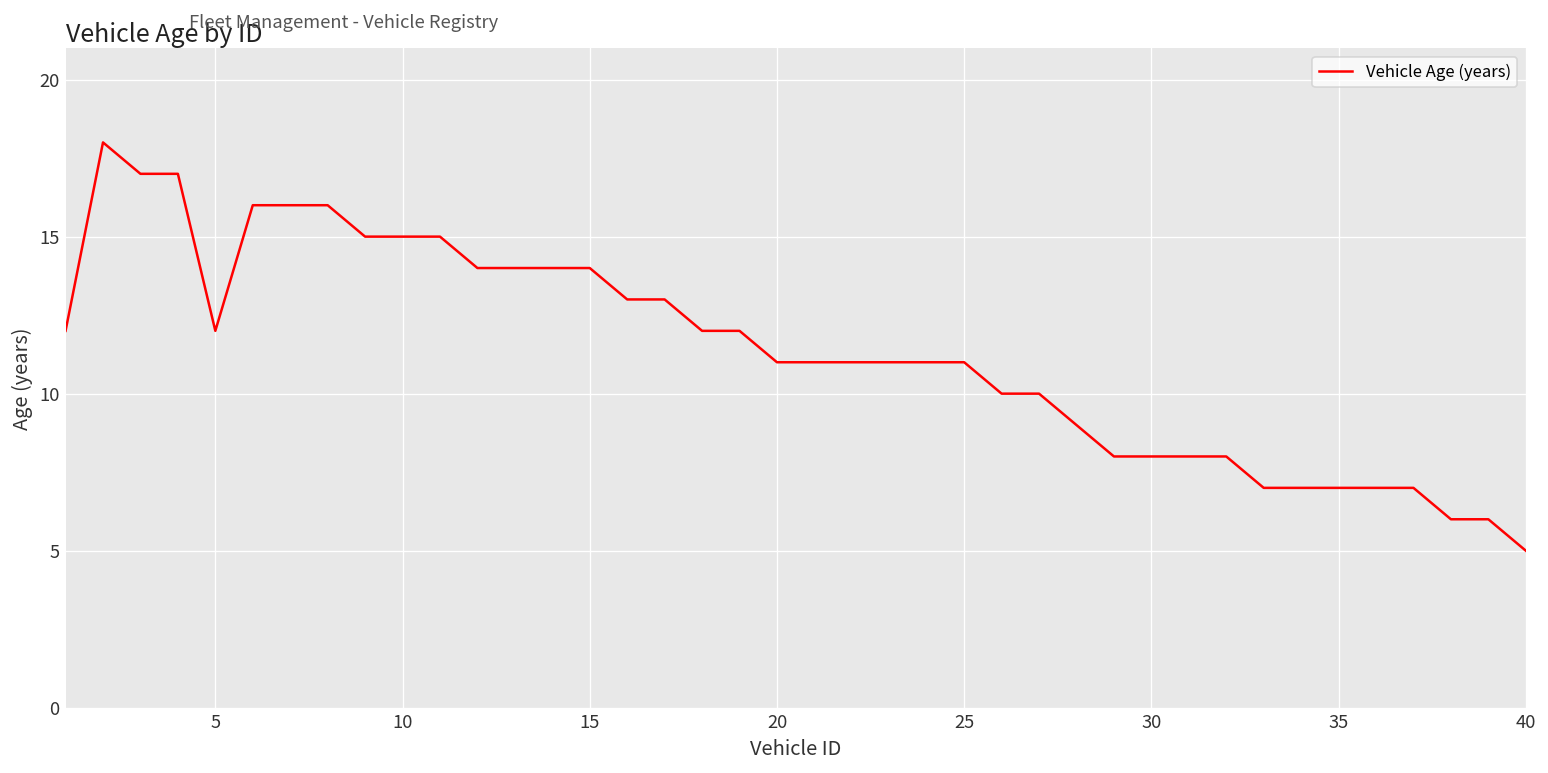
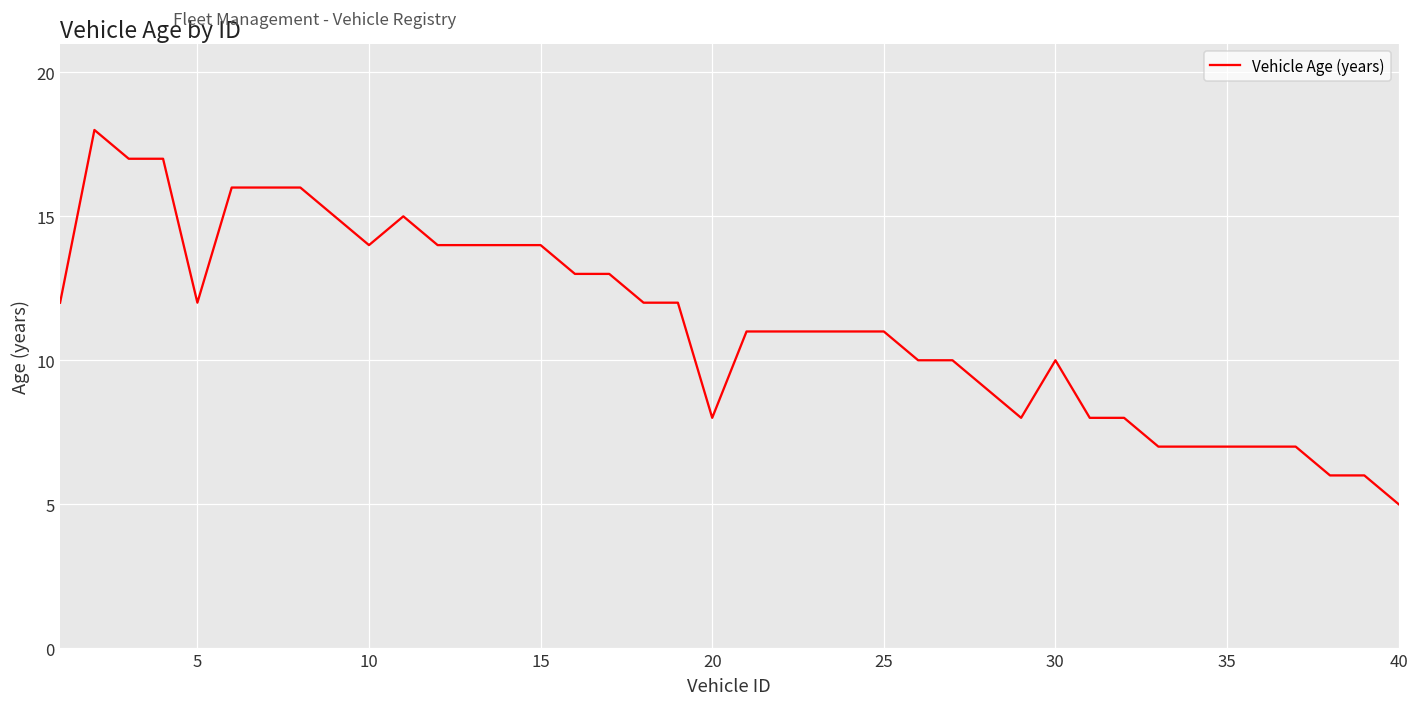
  {
    "5": 12,
-   "10": 15,
+   "10": 14,
    "15": 14,
-   "20": 11,
+   "20": 8,
    "25": 11,
-   "30": 8,
+   "30": 10,
    "35": 7,
    "40": 5
  }
